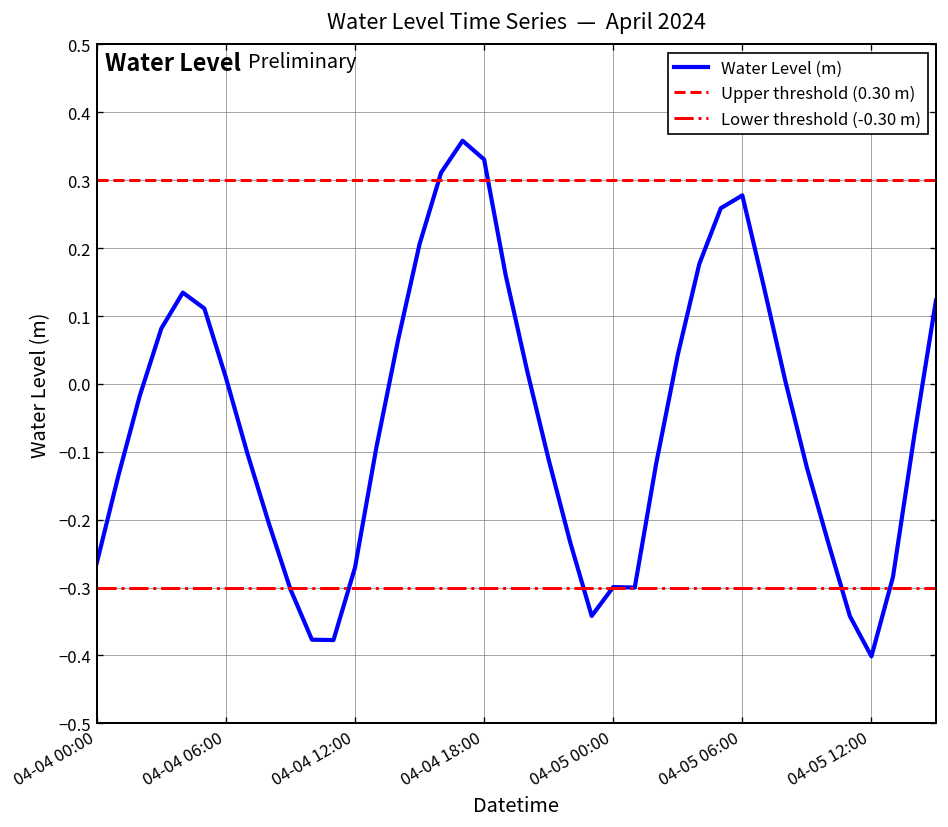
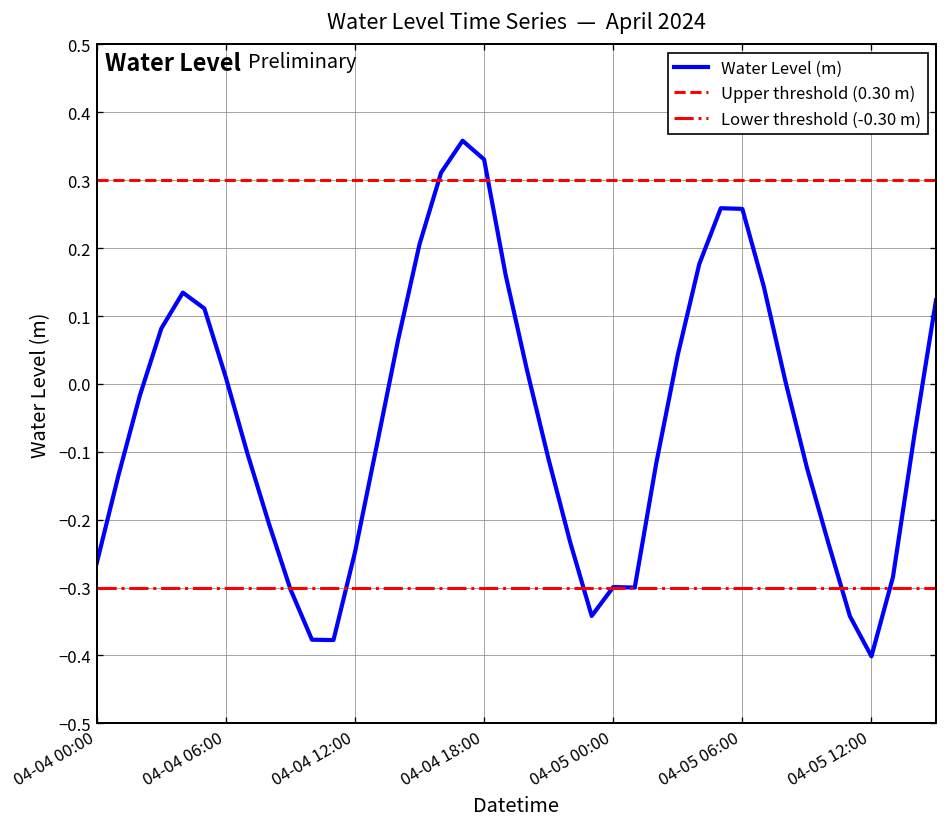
  {
    "04-04 00:00": -0.26,
    "04-04 06:00": 0.01,
-   "04-04 12:00": -0.27,
+   "04-04 12:00": -0.25,
    "04-04 18:00": 0.33,
    "04-05 00:00": -0.30,
-   "04-05 06:00": 0.28,
+   "04-05 06:00": 0.26,
    "04-05 12:00": -0.40
  }
